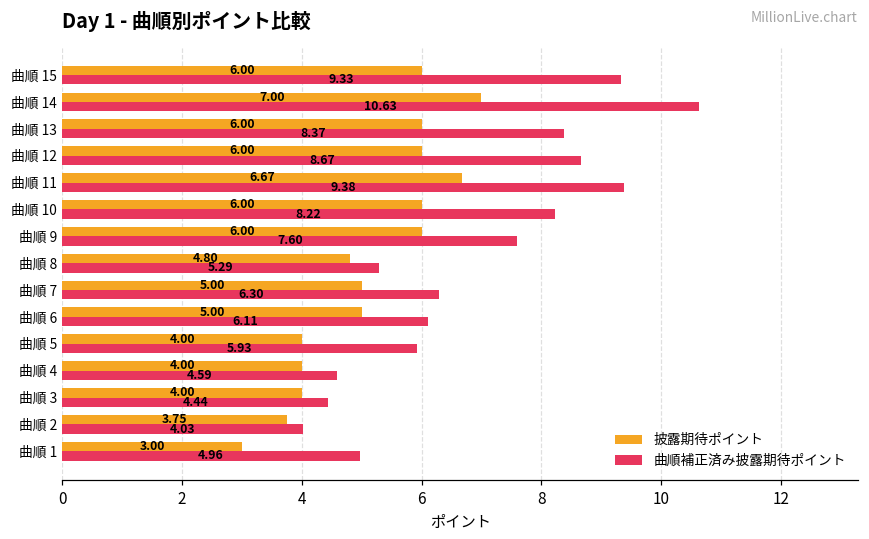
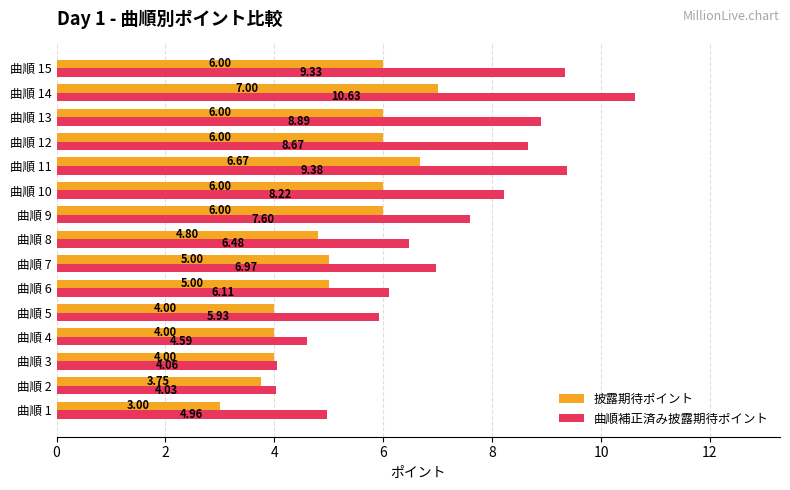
  {
    "披露期待ポイント": {
      "曲順 15": 6.00,
      "曲順 14": 7.00,
      "曲順 13": 6.00,
      "曲順 12": 6.00,
      "曲順 11": 6.67,
      "曲順 10": 6.00,
      "曲順 9": 6.00,
      "曲順 8": 4.80,
      "曲順 7": 5.00,
      "曲順 6": 5.00,
      "曲順 5": 4.00,
      "曲順 4": 4.00,
      "曲順 1": 3.00
    },
    "曲順補正済み披露期待ポイント": {
      "曲順 15": 9.33,
      "曲順 14": 10.63,
-     "曲順 13": 8.37,
+     "曲順 13": 8.89,
      "曲順 12": 8.67,
      "曲順 11": 9.38,
      "曲順 10": 8.22,
      "曲順 9": 7.60,
-     "曲順 8": 5.29,
-     "曲順 7": 6.30,
+     "曲順 8": 6.48,
+     "曲順 7": 6.97,
      "曲順 6": 6.11,
      "曲順 5": 5.93,
      "曲順 4": 4.59,
-     "曲順 3": 4.44,
+     "曲順 3": 4.06,
      "曲順 1": 4.96
    }
  }
